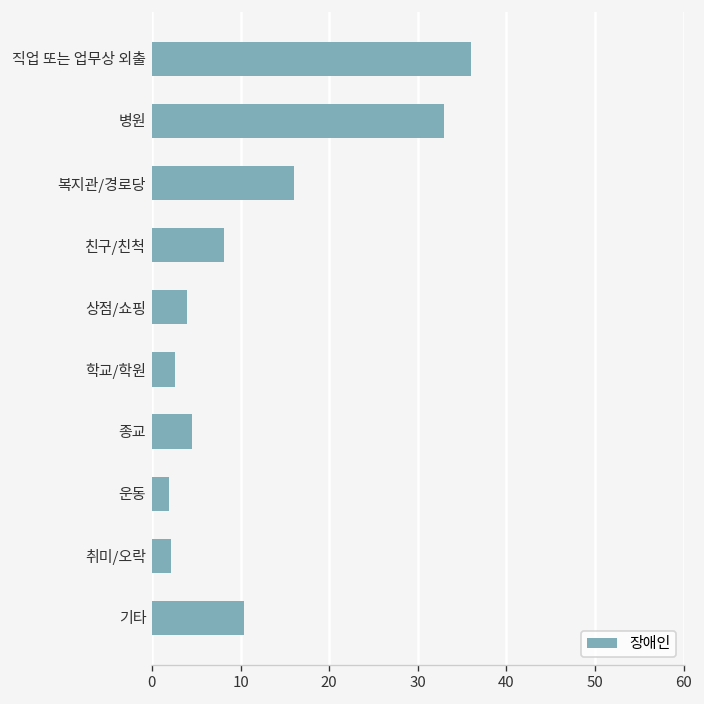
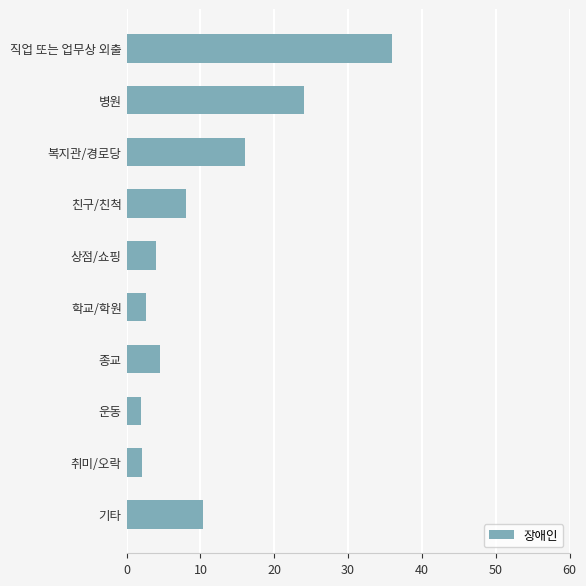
  {
    "직업 또는 업무상 외출": 36,
-   "병원": 33,
+   "병원": 24,
    "복지관/경로당": 16,
    "친구/친척": 8,
    "상점/쇼핑": 4,
    "학교/학원": 3,
    "종교": 5,
    "운동": 2,
    "취미/오락": 2,
    "기타": 10
  }
